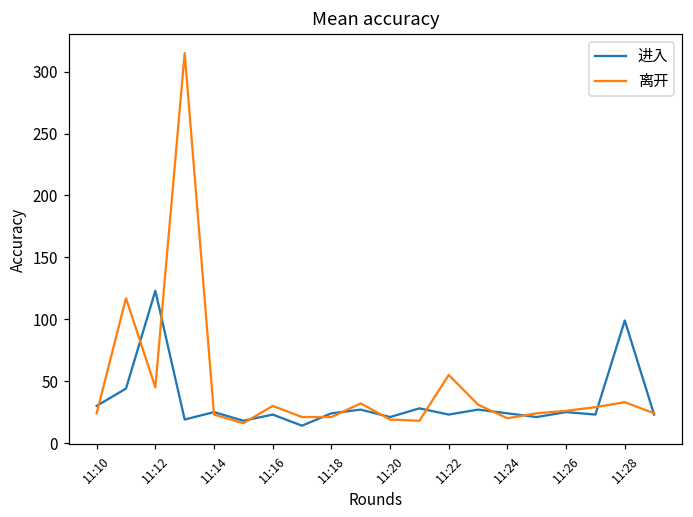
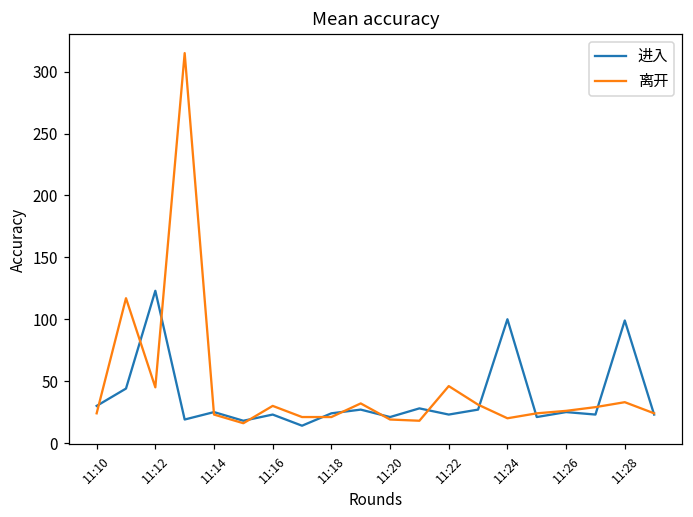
  {
    "进入": {
      "11:10": 30,
      "11:12": 123,
      "11:16": 23,
      "11:18": 24,
      "11:22": 23,
-     "11:24": 24,
+     "11:24": 100,
      "11:28": 99
    },
    "离开": {
      "11:10": 24,
      "11:12": 45,
      "11:16": 30,
      "11:18": 21,
-     "11:22": 55,
+     "11:22": 46,
      "11:24": 20,
      "11:28": 33
    }
  }
